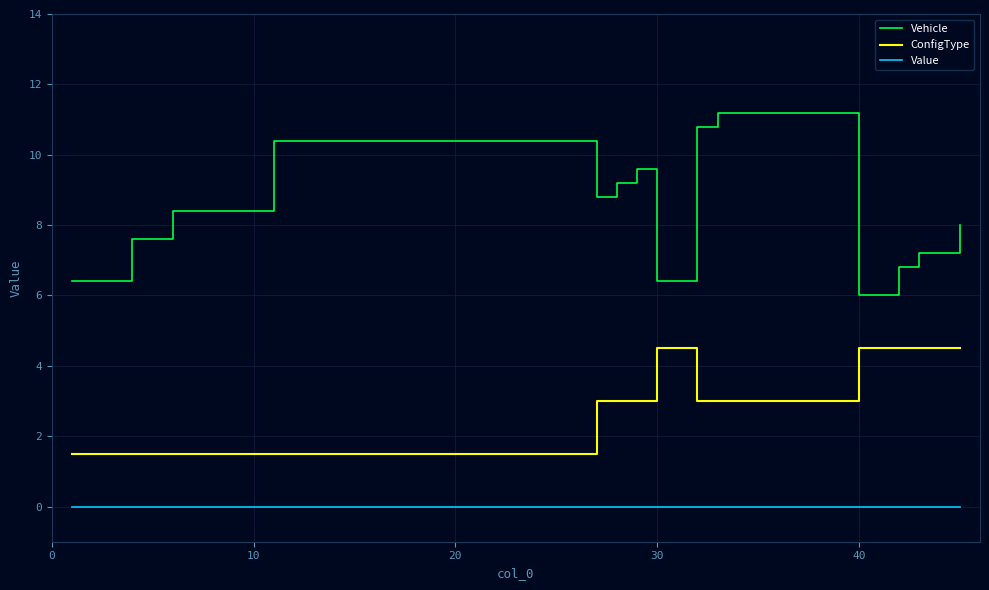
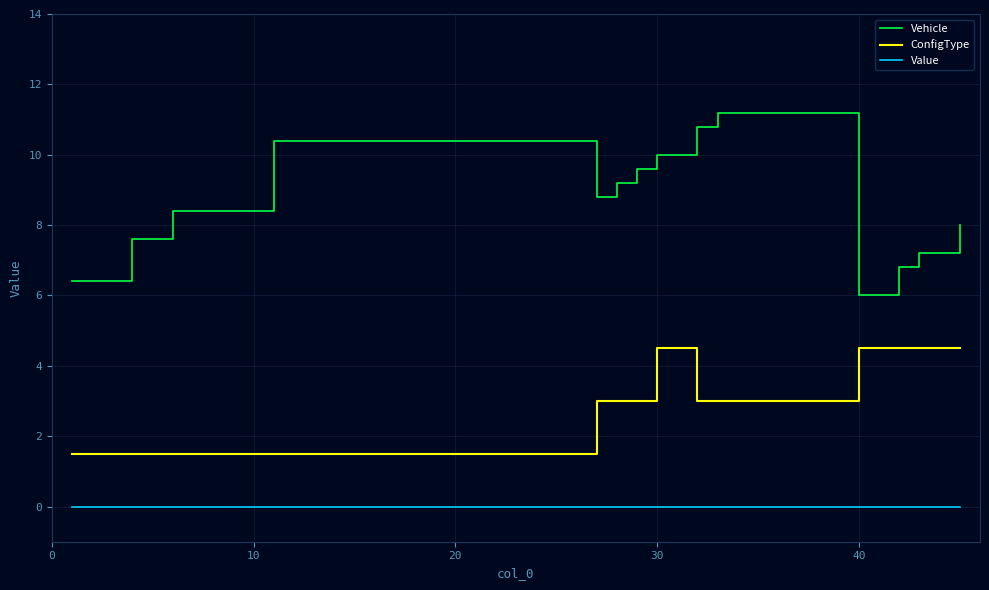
  {
    "Vehicle": {
-     "30": 6.4,
+     "30": 10.0,
      "40": 6.0
    },
    "ConfigType": {
      "30": 4.5,
      "40": 4.5
    },
    "Value": {
      "30": 0.0,
      "40": 0.0
    }
  }
